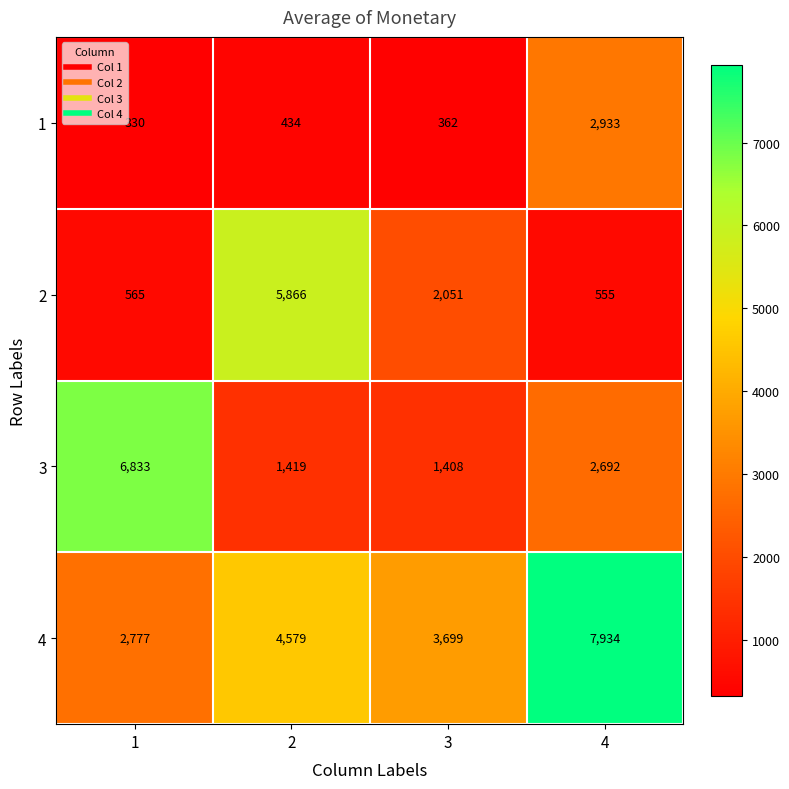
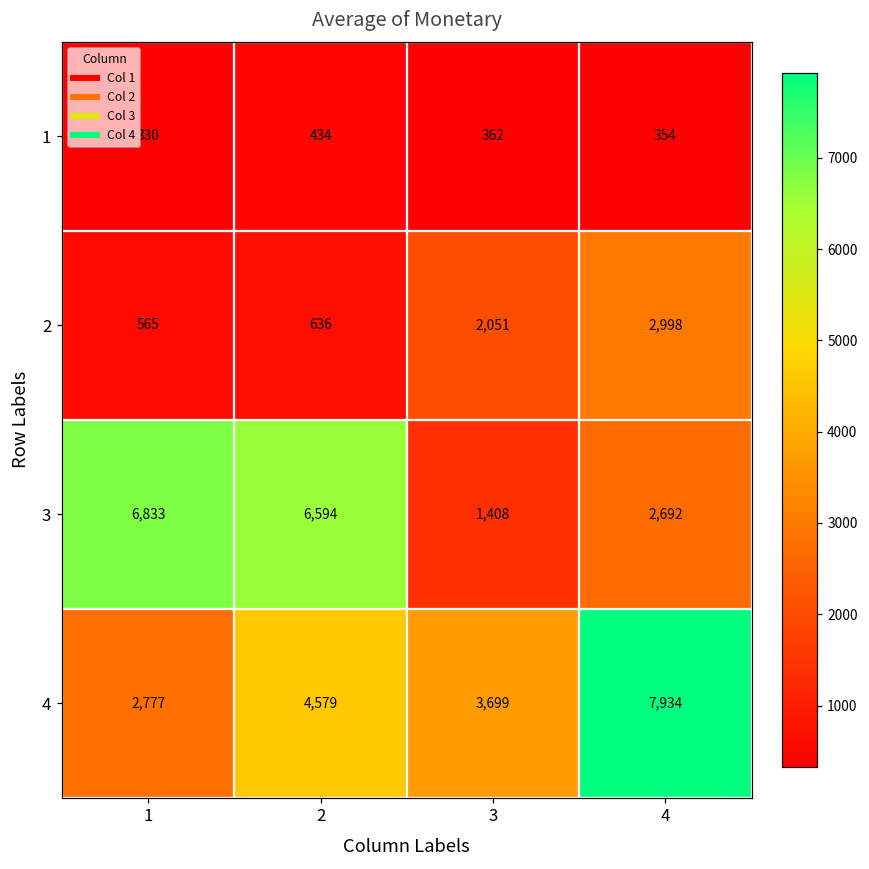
  {
    "1": {
      "2": "434",
      "3": "362",
-     "4": "2,933"
+     "4": "354"
    },
    "2": {
      "1": "565",
-     "2": "5,866",
+     "2": "636",
      "3": "2,051",
-     "4": "555"
+     "4": "2,998"
    },
    "3": {
      "1": "6,833",
-     "2": "1,419",
+     "2": "6,594",
      "3": "1,408",
      "4": "2,692"
    },
    "4": {
      "1": "2,777",
      "2": "4,579",
      "3": "3,699",
      "4": "7,934"
    }
  }
